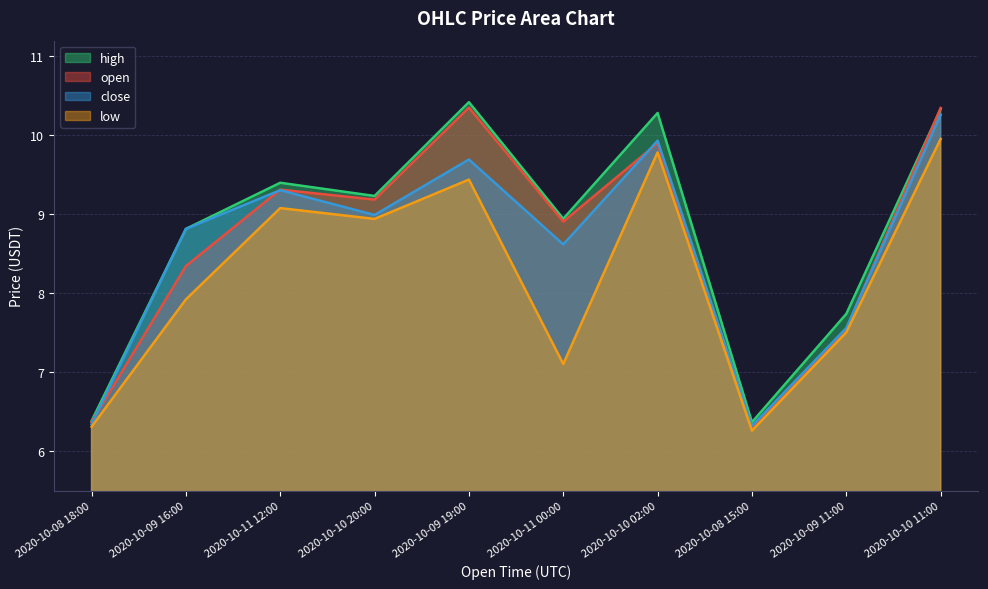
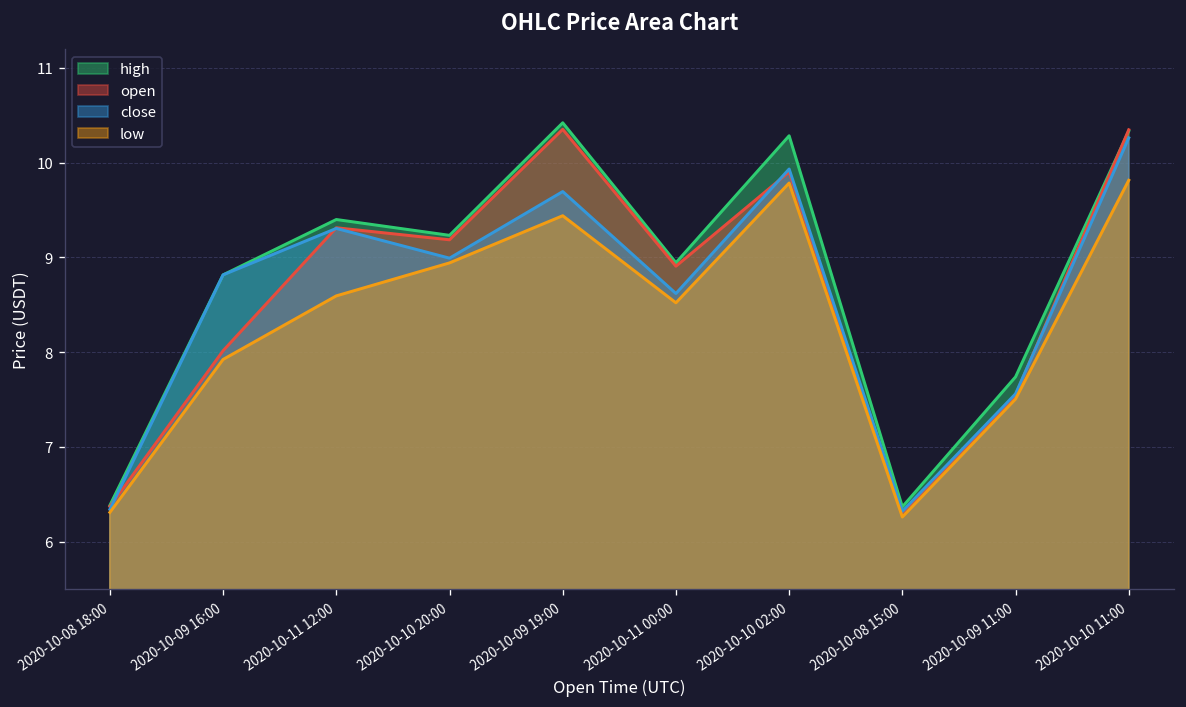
  {
    "high": {
      "2020-10-11 12:00": 9.4,
      "2020-10-10 20:00": 9.2,
      "2020-10-09 19:00": 10.4,
      "2020-10-11 00:00": 8.9,
      "2020-10-10 02:00": 10.3,
      "2020-10-08 15:00": 6.4,
      "2020-10-09 11:00": 7.7
    },
    "open": {
-     "2020-10-09 16:00": 8.3,
+     "2020-10-09 16:00": 8.0,
      "2020-10-10 20:00": 9.2,
      "2020-10-09 19:00": 10.4,
      "2020-10-11 00:00": 8.9
    },
    "close": {
      "2020-10-10 20:00": 9.0,
      "2020-10-09 19:00": 9.7,
      "2020-10-11 00:00": 8.6,
      "2020-10-10 11:00": 10.3
    },
    "low": {
      "2020-10-09 16:00": 7.9,
-     "2020-10-11 12:00": 9.1,
+     "2020-10-11 12:00": 8.6,
      "2020-10-10 20:00": 8.9,
      "2020-10-09 19:00": 9.4,
-     "2020-10-11 00:00": 7.1,
+     "2020-10-11 00:00": 8.5,
      "2020-10-10 02:00": 9.8,
      "2020-10-08 15:00": 6.3,
      "2020-10-09 11:00": 7.5,
-     "2020-10-10 11:00": 10.0
+     "2020-10-10 11:00": 9.8
    }
  }
